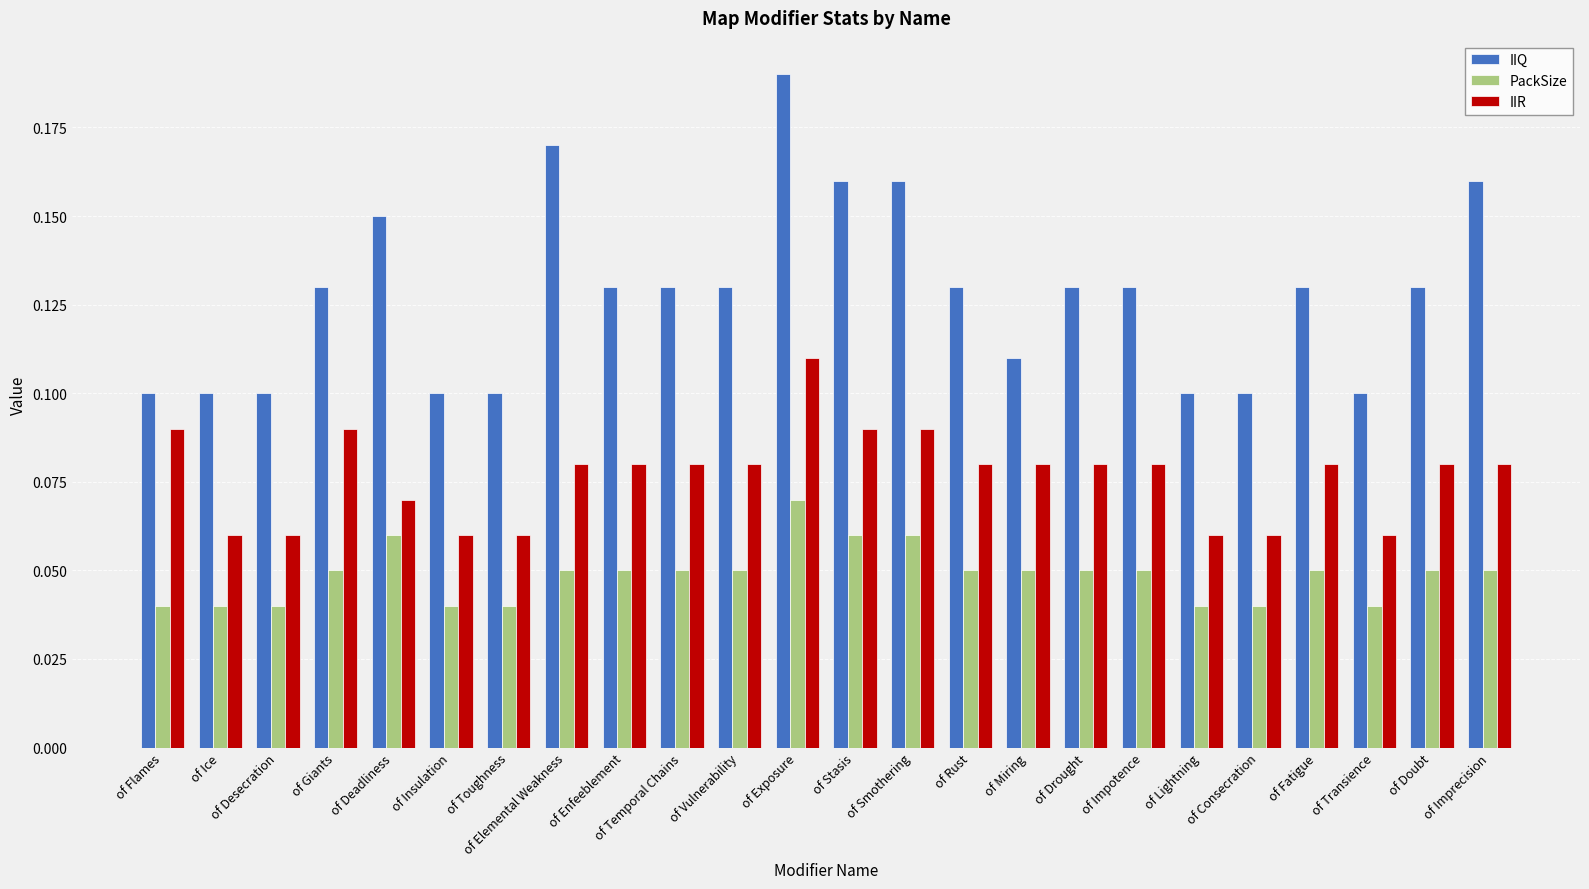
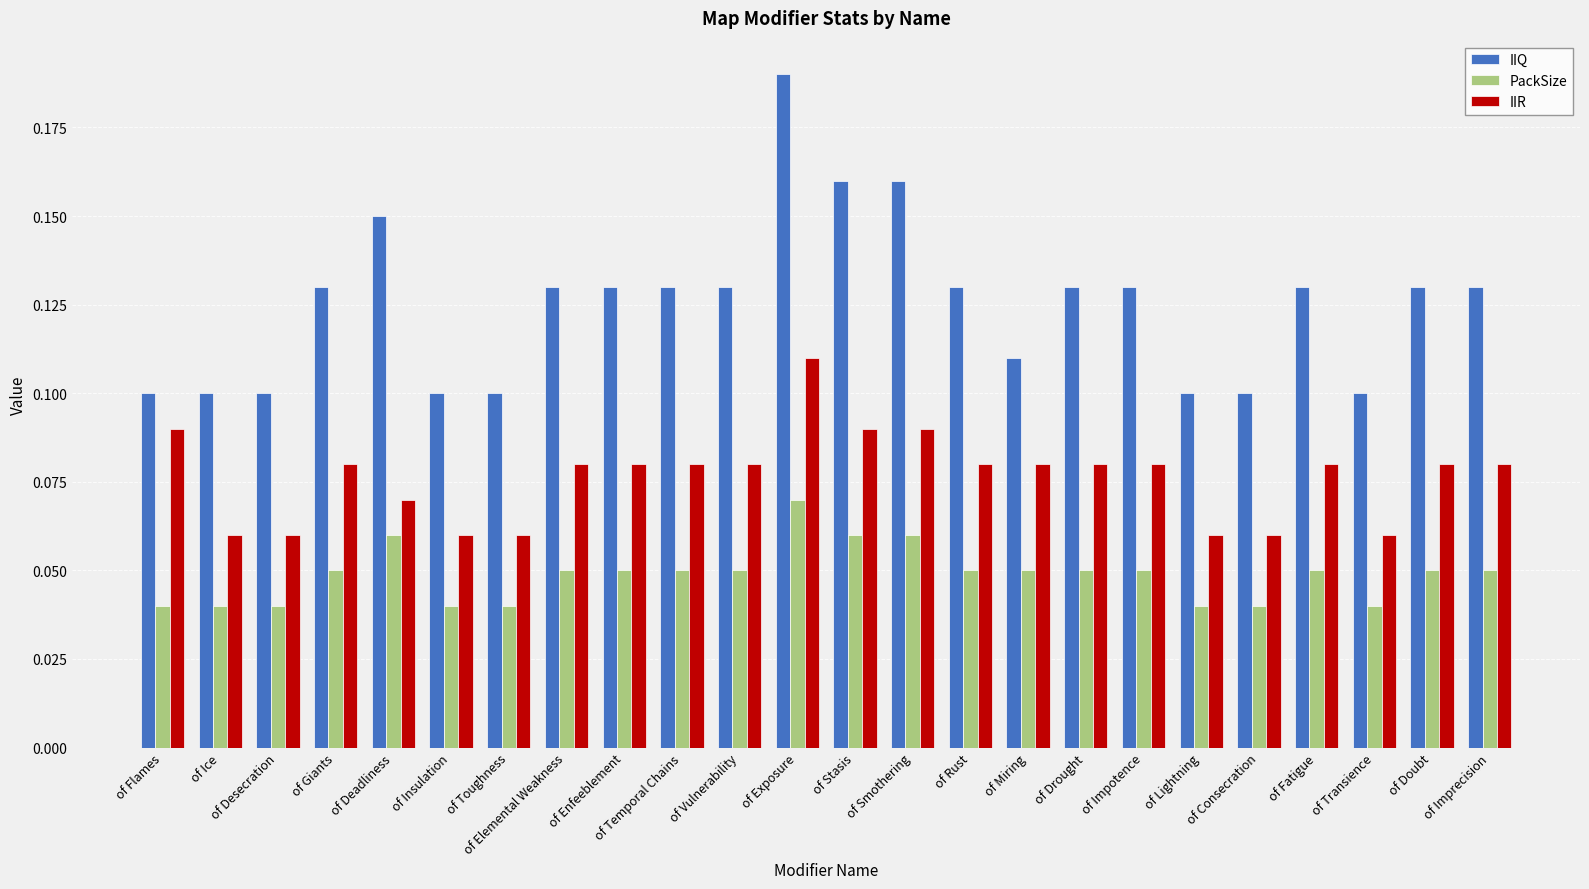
  {
    "IIQ": {
      "of Flames": 0.10,
      "of Ice": 0.10,
      "of Desecration": 0.10,
      "of Giants": 0.13,
      "of Deadliness": 0.15,
      "of Insulation": 0.10,
      "of Toughness": 0.10,
-     "of Elemental Weakness": 0.17,
+     "of Elemental Weakness": 0.13,
      "of Enfeeblement": 0.13,
      "of Temporal Chains": 0.13,
      "of Vulnerability": 0.13,
      "of Exposure": 0.19,
      "of Stasis": 0.16,
      "of Smothering": 0.16,
      "of Rust": 0.13,
      "of Miring": 0.11,
      "of Drought": 0.13,
      "of Impotence": 0.13,
      "of Lightning": 0.10,
      "of Consecration": 0.10,
      "of Fatigue": 0.13,
      "of Transience": 0.10,
      "of Doubt": 0.13,
-     "of Imprecision": 0.16
+     "of Imprecision": 0.13
    },
    "PackSize": {
      "of Flames": 0.04,
      "of Ice": 0.04,
      "of Desecration": 0.04,
      "of Giants": 0.05,
      "of Deadliness": 0.06,
      "of Insulation": 0.04,
      "of Toughness": 0.04,
      "of Elemental Weakness": 0.05,
      "of Enfeeblement": 0.05,
      "of Temporal Chains": 0.05,
      "of Vulnerability": 0.05,
      "of Exposure": 0.07,
      "of Stasis": 0.06,
      "of Smothering": 0.06,
      "of Rust": 0.05,
      "of Miring": 0.05,
      "of Drought": 0.05,
      "of Impotence": 0.05,
      "of Lightning": 0.04,
      "of Consecration": 0.04,
      "of Fatigue": 0.05,
      "of Transience": 0.04,
      "of Doubt": 0.05,
      "of Imprecision": 0.05
    },
    "IIR": {
      "of Flames": 0.09,
      "of Ice": 0.06,
      "of Desecration": 0.06,
-     "of Giants": 0.09,
+     "of Giants": 0.08,
      "of Deadliness": 0.07,
      "of Insulation": 0.06,
      "of Toughness": 0.06,
      "of Elemental Weakness": 0.08,
      "of Enfeeblement": 0.08,
      "of Temporal Chains": 0.08,
      "of Vulnerability": 0.08,
      "of Exposure": 0.11,
      "of Stasis": 0.09,
      "of Smothering": 0.09,
      "of Rust": 0.08,
      "of Miring": 0.08,
      "of Drought": 0.08,
      "of Impotence": 0.08,
      "of Lightning": 0.06,
      "of Consecration": 0.06,
      "of Fatigue": 0.08,
      "of Transience": 0.06,
      "of Doubt": 0.08,
      "of Imprecision": 0.08
    }
  }
